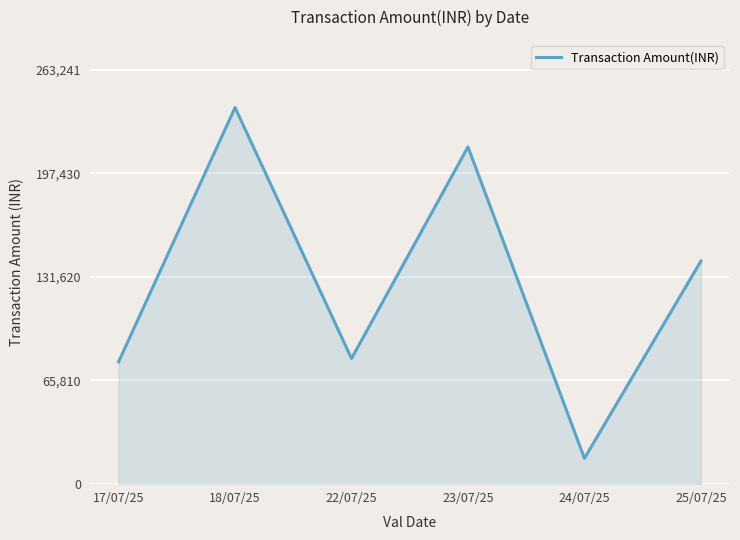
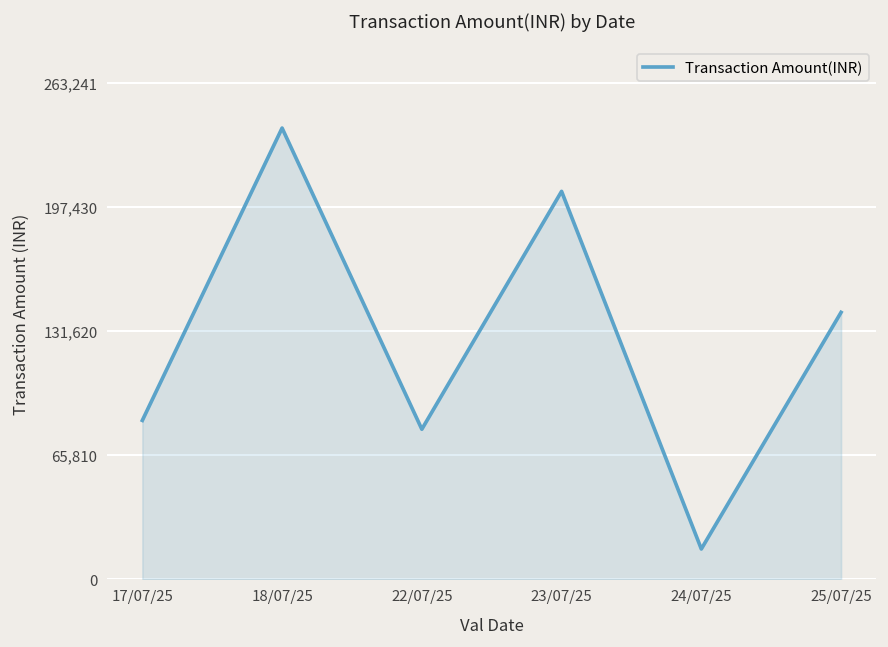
  {
-   "17/07/25": "78,000",
+   "17/07/25": "84,000",
    "18/07/25": "239,000",
    "22/07/25": "80,000",
-   "23/07/25": "214,000",
+   "23/07/25": "206,000",
    "24/07/25": "16,000",
    "25/07/25": "142,000"
  }
